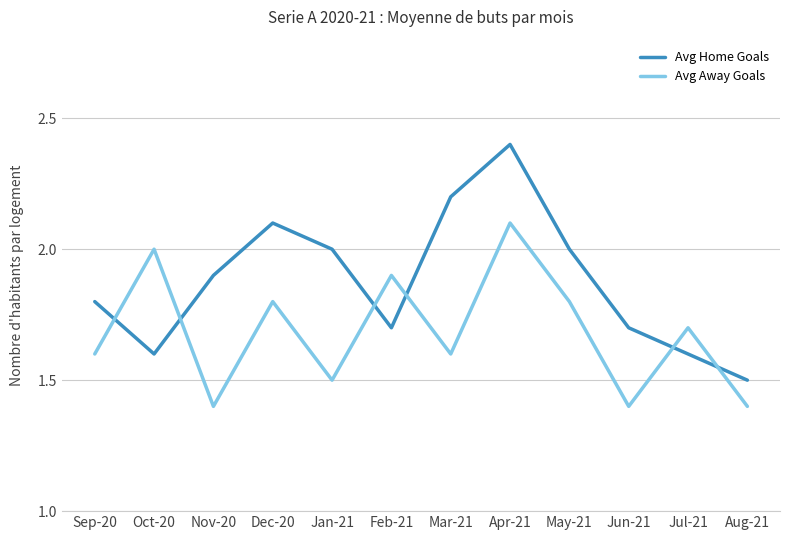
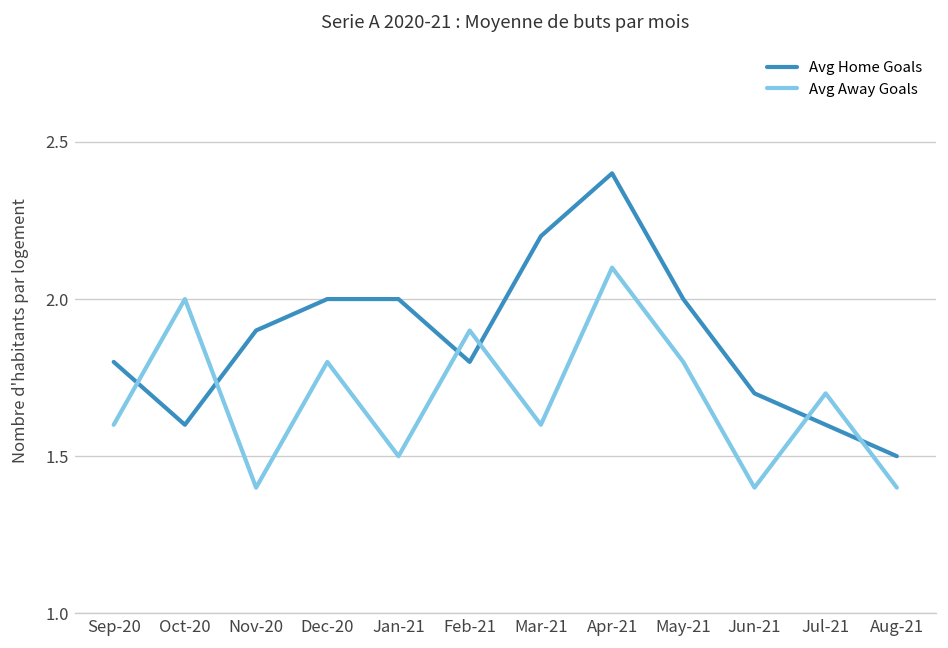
  {
    "Avg Home Goals": {
      "Sep-20": 1.8,
      "Oct-20": 1.6,
      "Nov-20": 1.9,
-     "Dec-20": 2.1,
+     "Dec-20": 2.0,
      "Jan-21": 2.0,
-     "Feb-21": 1.7,
+     "Feb-21": 1.8,
      "Mar-21": 2.2,
      "Apr-21": 2.4,
      "May-21": 2.0,
      "Jun-21": 1.7,
      "Jul-21": 1.6,
      "Aug-21": 1.5
    },
    "Avg Away Goals": {
      "Sep-20": 1.6,
      "Oct-20": 2.0,
      "Nov-20": 1.4,
      "Dec-20": 1.8,
      "Jan-21": 1.5,
      "Feb-21": 1.9,
      "Mar-21": 1.6,
      "Apr-21": 2.1,
      "May-21": 1.8,
      "Jun-21": 1.4,
      "Jul-21": 1.7,
      "Aug-21": 1.4
    }
  }
